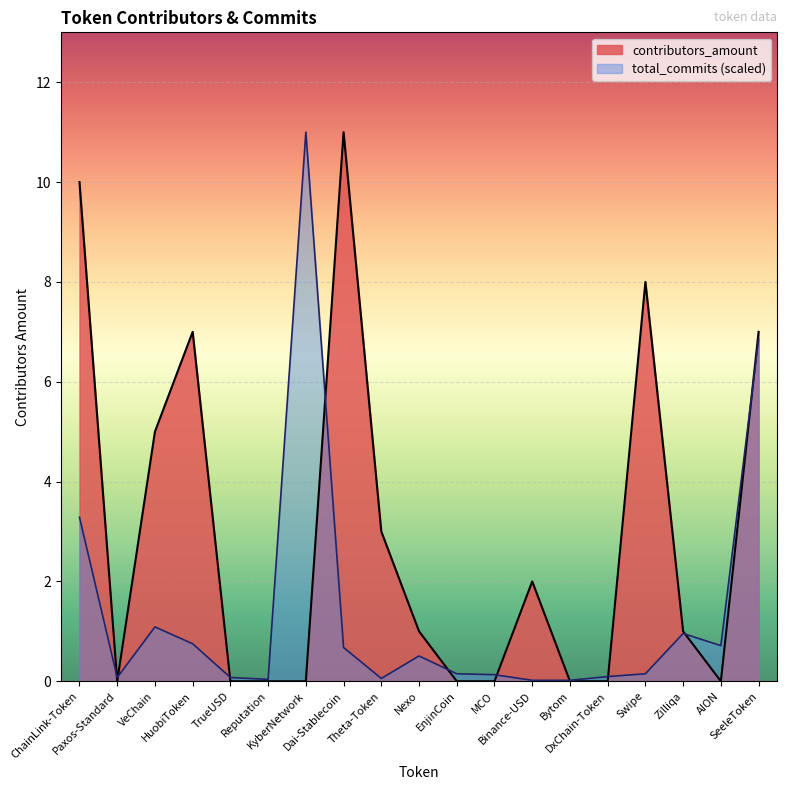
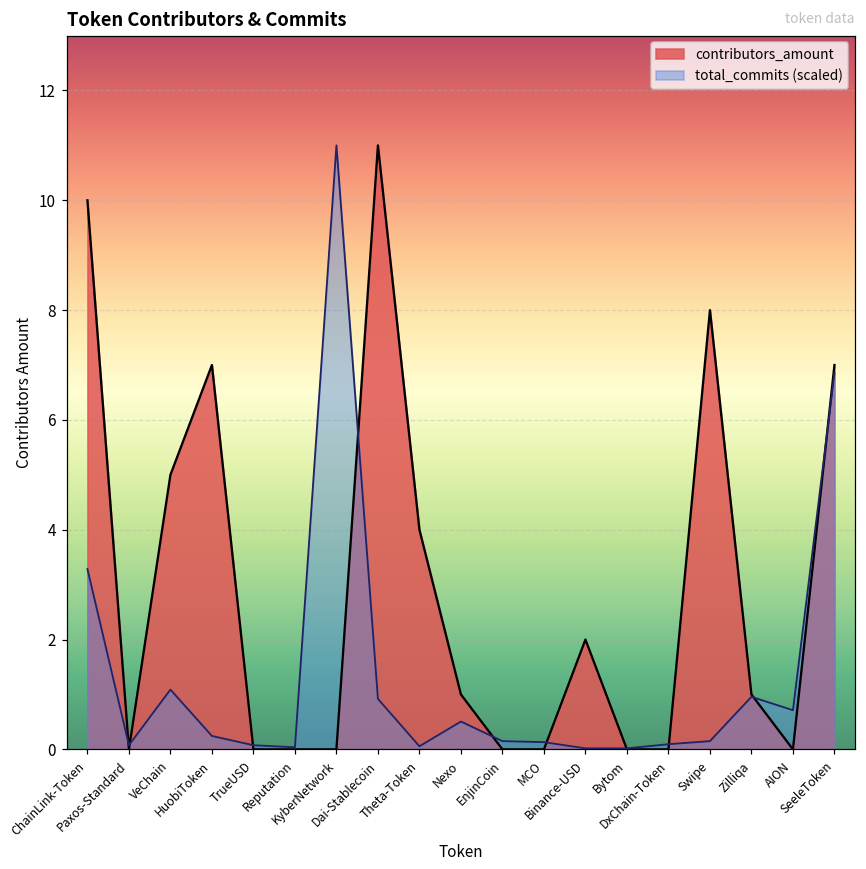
  {
    "contributors_amount": {
      "ChainLink-Token": 10,
      "Paxos-Standard": 0,
      "VeChain": 5,
      "HuobiToken": 7,
      "TrueUSD": 0,
      "KyberNetwork": 0,
      "Dai-Stablecoin": 11,
-     "Theta-Token": 3,
+     "Theta-Token": 4,
      "Nexo": 1,
      "EnjinCoin": 0,
      "MCO": 0,
      "Binance-USD": 2,
      "DxChain-Token": 0,
      "Swipe": 8,
      "AION": 0,
      "SeeleToken": 7
    },
    "total_commits (scaled)": {
      "ChainLink-Token": 3.3,
      "Paxos-Standard": 0.1,
      "VeChain": 1.1,
-     "HuobiToken": 0.8,
+     "HuobiToken": 0.2,
      "TrueUSD": 0.1,
      "KyberNetwork": 11.0,
-     "Dai-Stablecoin": 0.7,
+     "Dai-Stablecoin": 0.9,
      "Theta-Token": 0.1,
      "Nexo": 0.5,
      "EnjinCoin": 0.2,
      "MCO": 0.1,
      "Binance-USD": 0.0,
      "DxChain-Token": 0.1,
      "Swipe": 0.2,
      "AION": 0.7,
      "SeeleToken": 6.9
    }
  }
